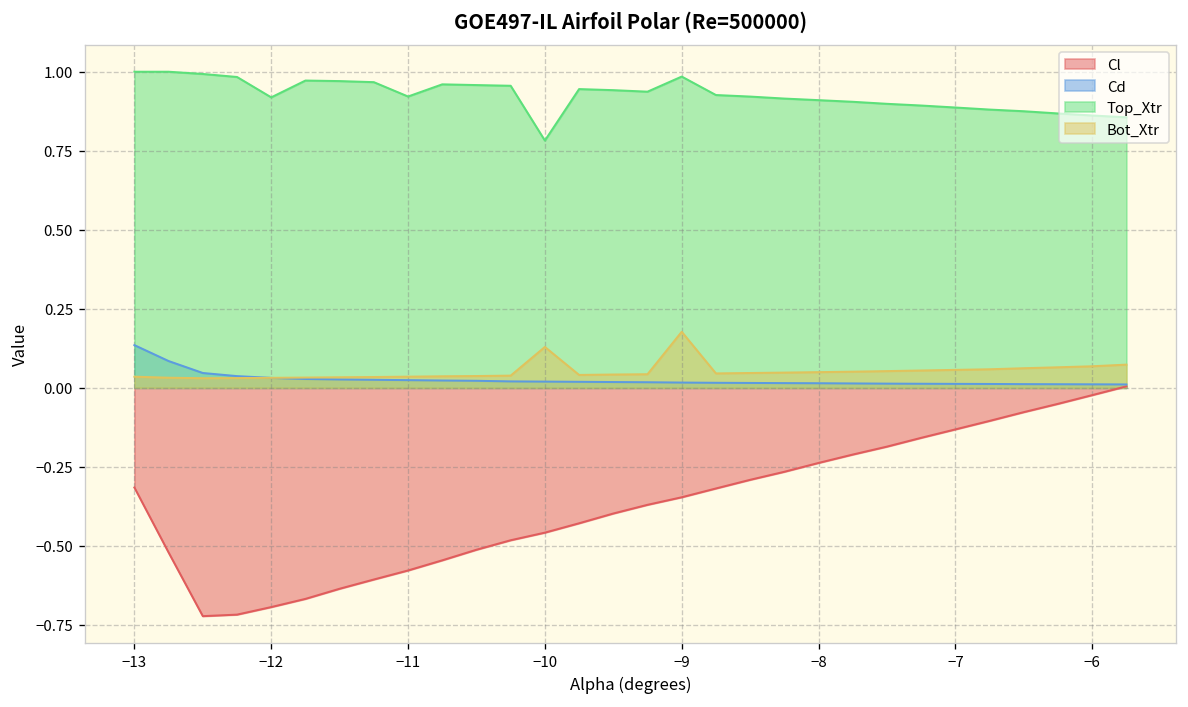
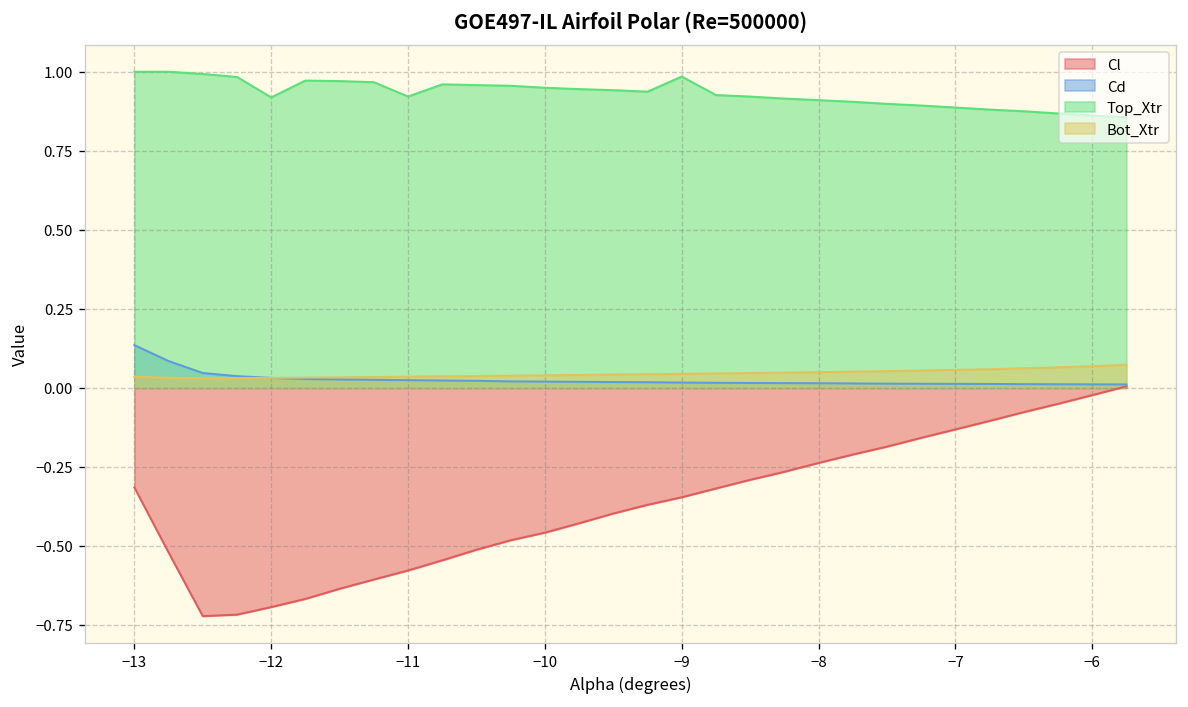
  {
    "Cd": {
      "−13": 0.14,
      "−11": 0.02,
      "−10": 0.02,
      "−9": 0.02,
      "−8": 0.01,
      "−7": 0.01,
      "−6": 0.01
    },
    "Top_Xtr": {
      "−13": 1.00,
      "−12": 0.92,
      "−11": 0.92,
-     "−10": 0.78,
+     "−10": 0.95,
      "−9": 0.98,
      "−8": 0.91,
      "−7": 0.89
    },
    "Bot_Xtr": {
      "−13": 0.04,
      "−11": 0.04,
-     "−10": 0.13,
-     "−9": 0.18,
+     "−10": 0.04,
+     "−9": 0.04,
      "−8": 0.05,
      "−7": 0.06,
      "−6": 0.07
    }
  }
